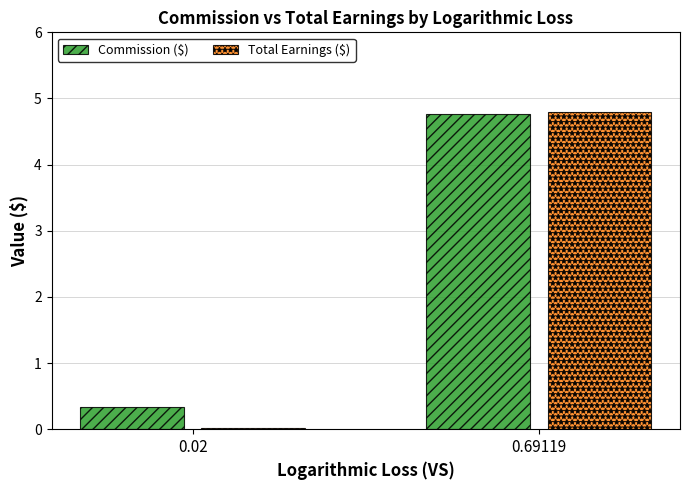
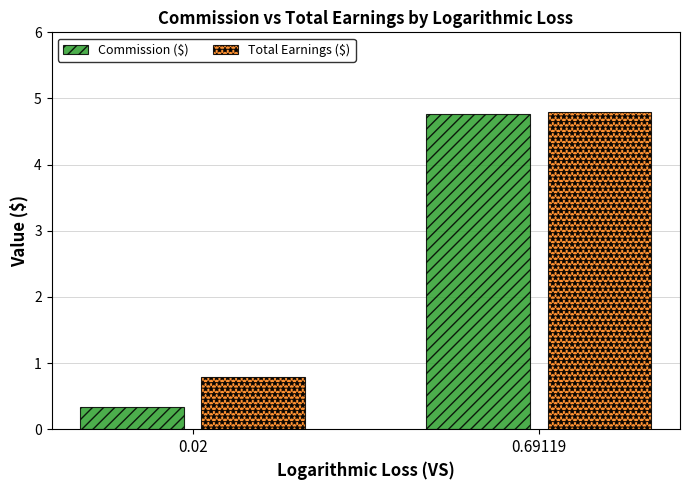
  {
    "Commission ($)": {
      "0.02": 0.3,
      "0.69119": 4.8
    },
    "Total Earnings ($)": {
-     "0.02": 0.0,
+     "0.02": 0.8,
      "0.69119": 4.8
    }
  }
